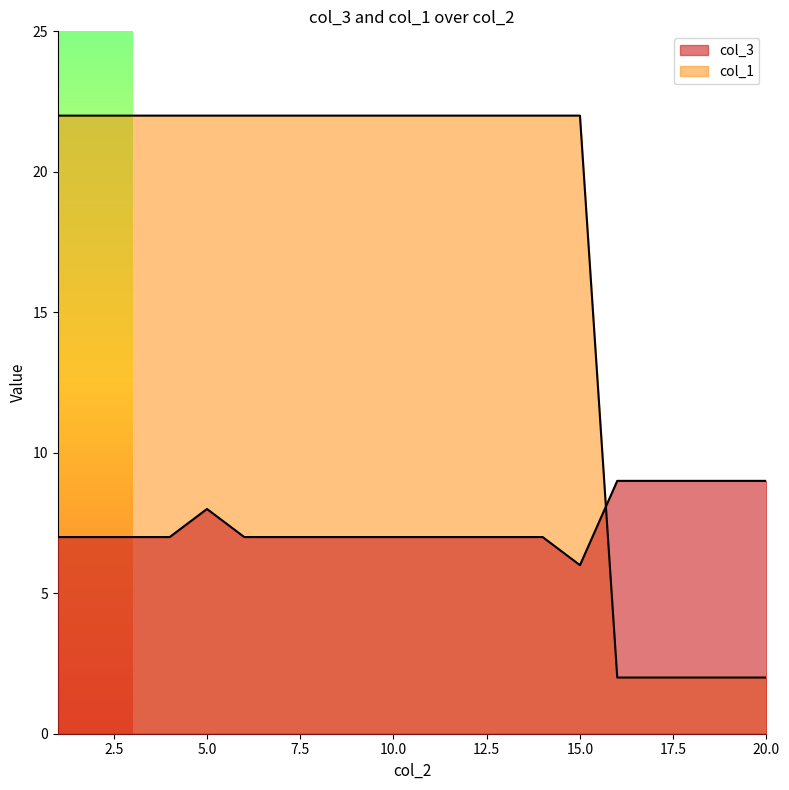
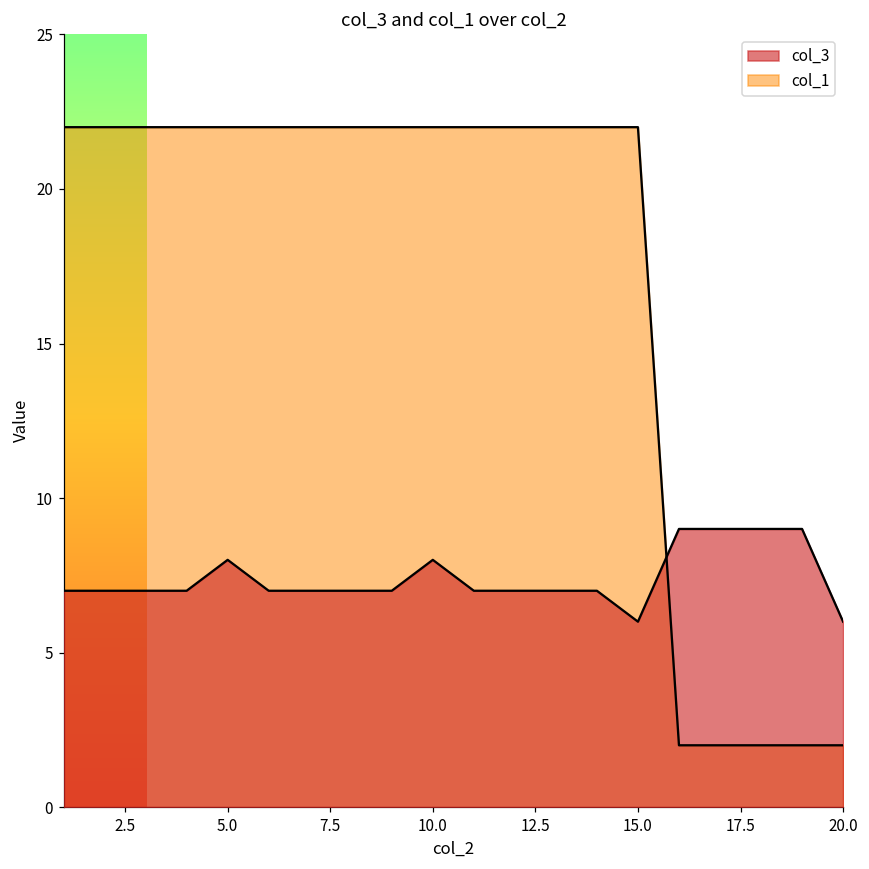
  {
    "col_3": {
      "5.0": 8,
-     "10.0": 7,
+     "10.0": 8,
      "15.0": 6,
-     "20.0": 9
+     "20.0": 6
    },
    "col_1": {
      "5.0": 22,
      "10.0": 22,
      "15.0": 22,
      "20.0": 2
    }
  }
